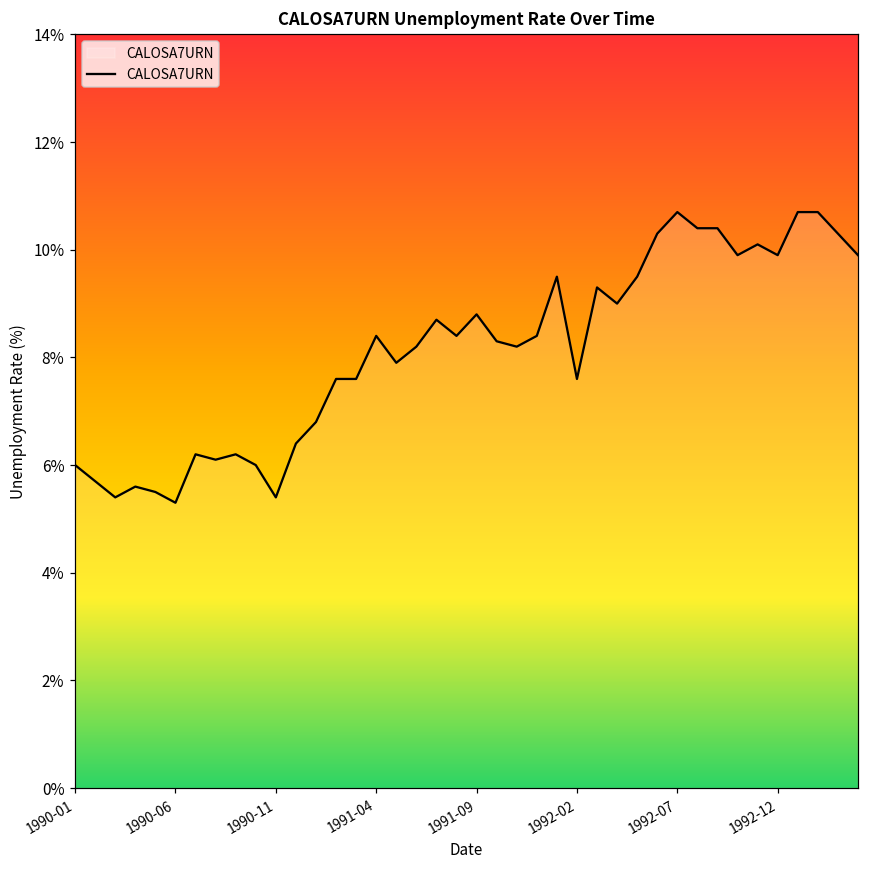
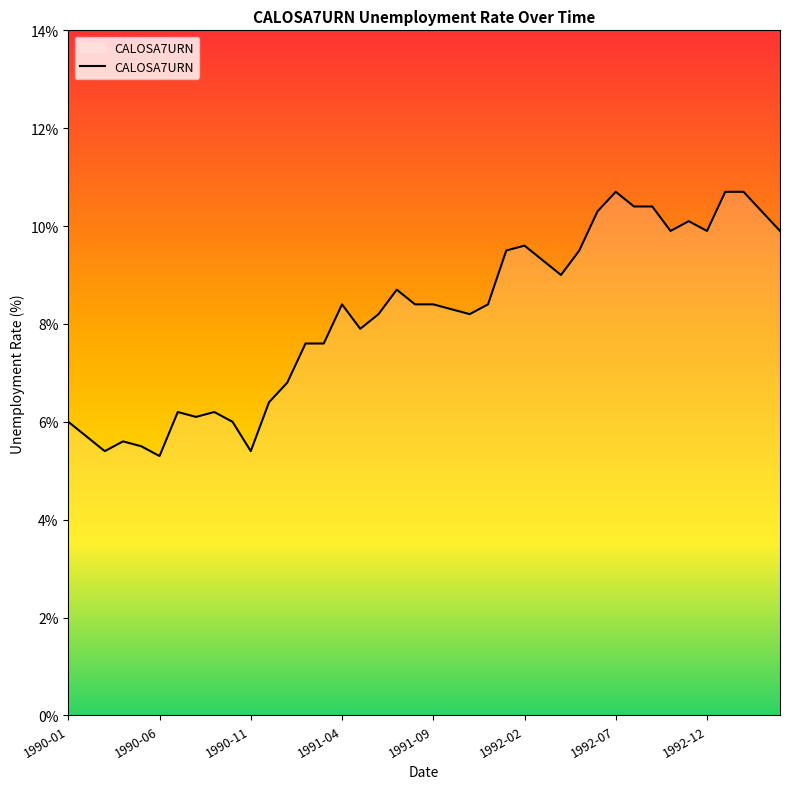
  {
    "1990-01": "6.0%",
    "1990-06": "5.3%",
    "1990-11": "5.4%",
    "1991-04": "8.4%",
-   "1991-09": "8.8%",
-   "1992-02": "7.6%",
+   "1991-09": "8.4%",
+   "1992-02": "9.6%",
    "1992-07": "10.7%",
    "1992-12": "9.9%"
  }
